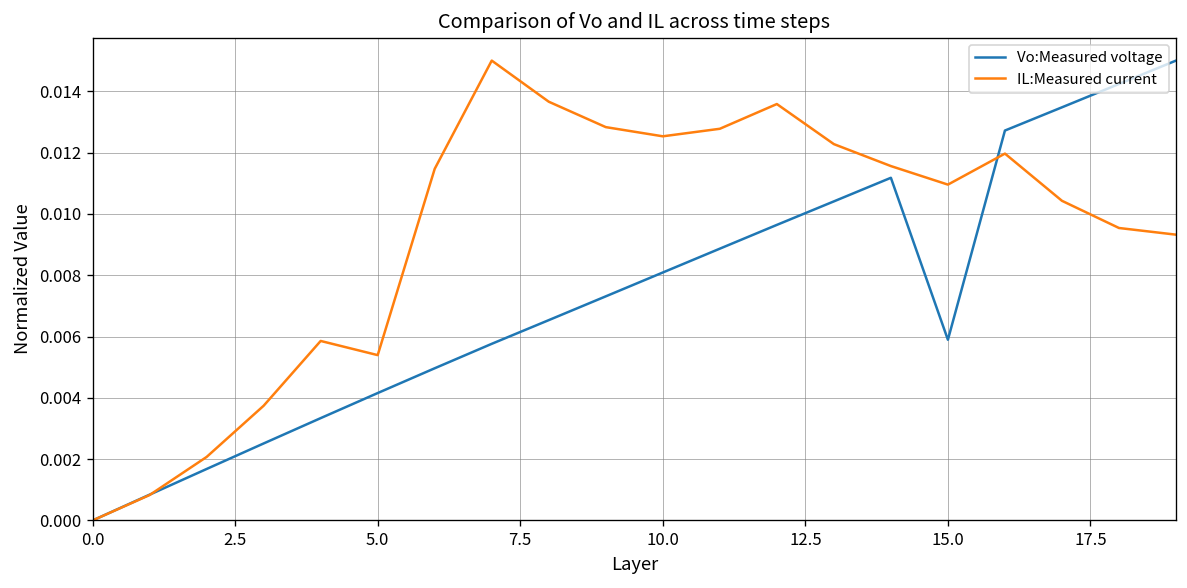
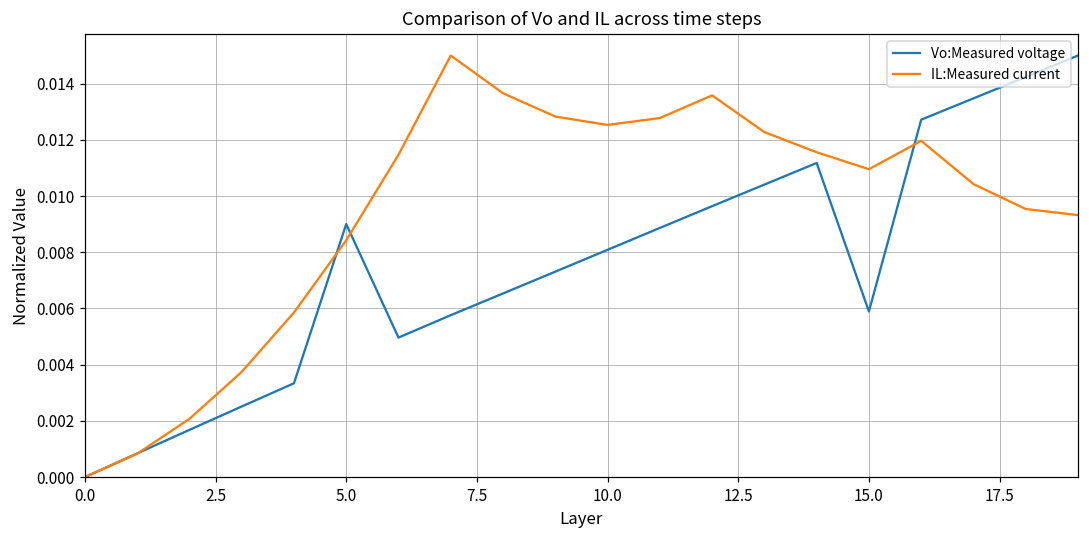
  {
    "Vo:Measured voltage": {
-     "5.0": 0.0042,
+     "5.0": 0.0090,
      "10.0": 0.0081,
      "15.0": 0.0059
    },
    "IL:Measured current": {
-     "5.0": 0.0054,
+     "5.0": 0.0084,
      "10.0": 0.0125,
      "15.0": 0.0110
    }
  }
